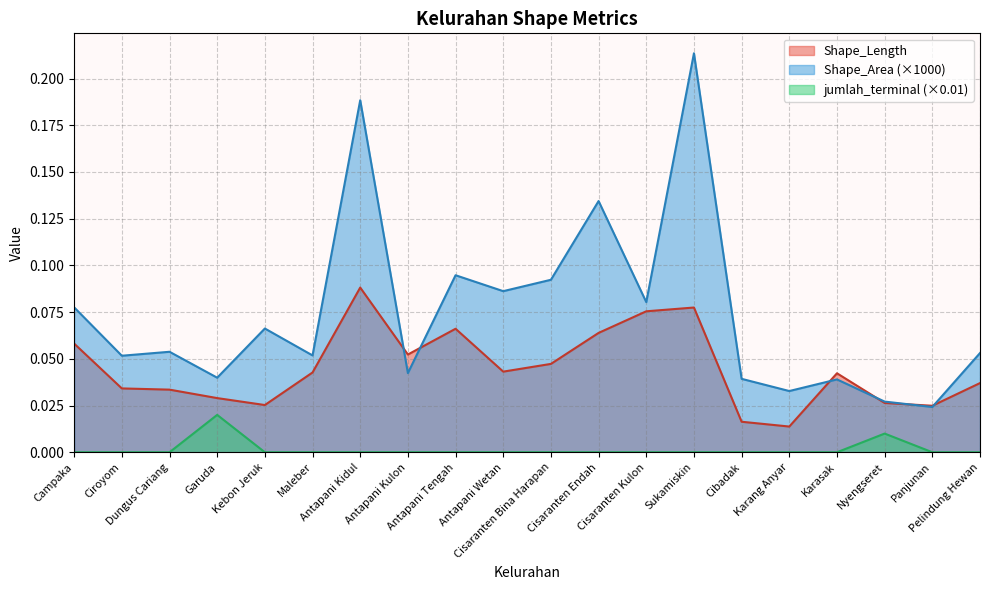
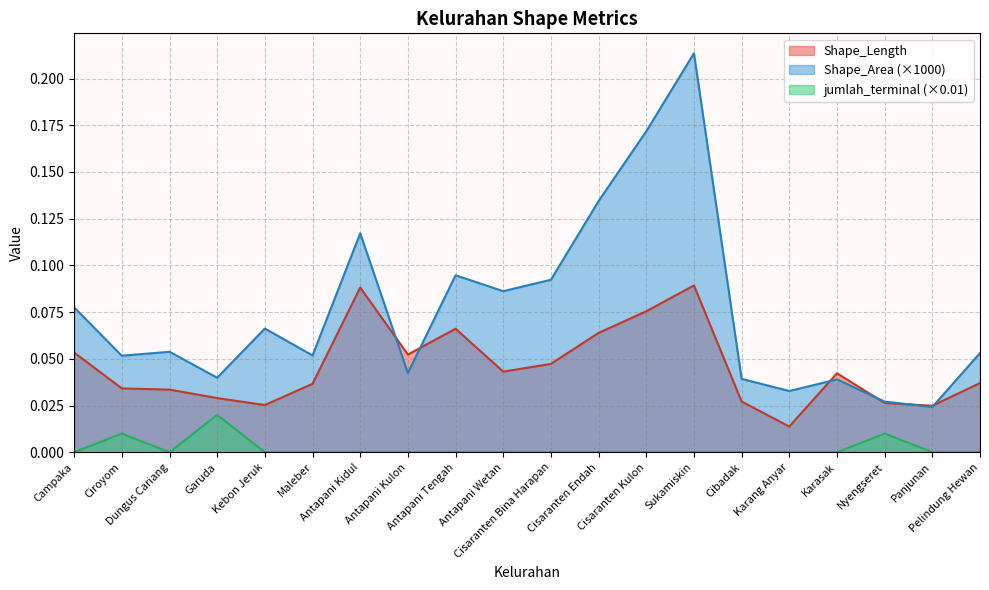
  {
    "Shape_Length": {
-     "Campaka": 0.058,
+     "Campaka": 0.053,
      "Ciroyom": 0.034,
      "Dungus Cariang": 0.034,
      "Garuda": 0.029,
      "Kebon Jeruk": 0.025,
-     "Maleber": 0.043,
+     "Maleber": 0.037,
      "Antapani Kidul": 0.088,
      "Antapani Kulon": 0.052,
      "Antapani Tengah": 0.066,
      "Antapani Wetan": 0.043,
      "Cisaranten Bina Harapan": 0.047,
      "Cisaranten Endah": 0.064,
      "Cisaranten Kulon": 0.075,
-     "Sukamiskin": 0.077,
-     "Cibadak": 0.016,
+     "Sukamiskin": 0.089,
+     "Cibadak": 0.027,
      "Karang Anyar": 0.014,
      "Karasak": 0.042,
      "Pelindung Hewan": 0.037
    },
    "Shape_Area (×1000)": {
      "Campaka": 0.078,
      "Ciroyom": 0.052,
      "Dungus Cariang": 0.054,
      "Garuda": 0.040,
      "Kebon Jeruk": 0.066,
      "Maleber": 0.052,
-     "Antapani Kidul": 0.188,
+     "Antapani Kidul": 0.117,
      "Antapani Kulon": 0.042,
      "Antapani Tengah": 0.095,
      "Antapani Wetan": 0.086,
      "Cisaranten Bina Harapan": 0.092,
      "Cisaranten Endah": 0.134,
-     "Cisaranten Kulon": 0.080,
+     "Cisaranten Kulon": 0.172,
      "Sukamiskin": 0.214,
      "Cibadak": 0.039,
      "Karang Anyar": 0.033,
      "Karasak": 0.039,
      "Pelindung Hewan": 0.053
    },
    "jumlah_terminal (×0.01)": {
      "Campaka": 0.000,
-     "Ciroyom": 0.000,
+     "Ciroyom": 0.010,
      "Dungus Cariang": 0.000,
      "Garuda": 0.020,
      "Kebon Jeruk": 0.000,
      "Maleber": 0.000,
      "Antapani Kidul": 0.000,
      "Antapani Kulon": 0.000,
      "Antapani Tengah": 0.000,
      "Antapani Wetan": 0.000,
      "Cisaranten Bina Harapan": 0.000,
      "Cisaranten Endah": 0.000,
      "Cisaranten Kulon": 0.000,
      "Sukamiskin": 0.000,
      "Cibadak": 0.000,
      "Karang Anyar": 0.000,
      "Karasak": 0.000,
      "Nyengseret": 0.010,
      "Panjunan": 0.000,
      "Pelindung Hewan": 0.000
    }
  }
